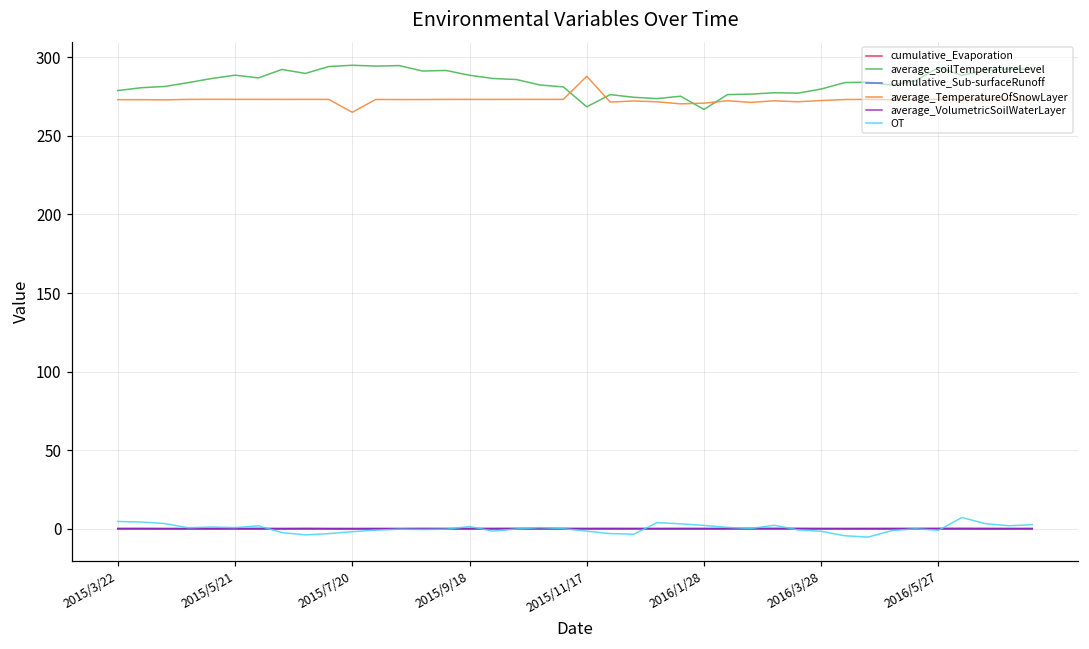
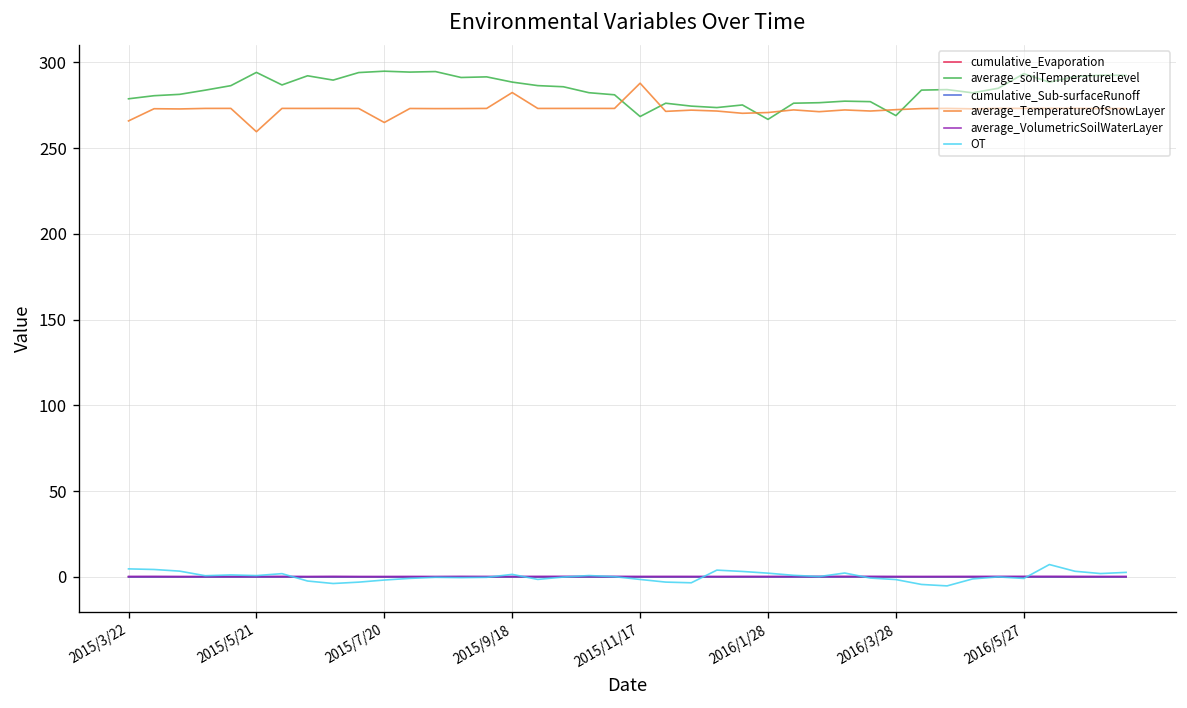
  {
    "average_soilTemperatureLevel": {
      "2015/3/22": 279,
-     "2015/5/21": 289,
+     "2015/5/21": 294,
      "2015/7/20": 295,
      "2015/9/18": 288,
      "2015/11/17": 268,
      "2016/1/28": 267,
-     "2016/3/28": 280
+     "2016/3/28": 269
    },
    "average_TemperatureOfSnowLayer": {
-     "2015/3/22": 273,
-     "2015/5/21": 273,
+     "2015/3/22": 266,
+     "2015/5/21": 260,
      "2015/7/20": 265,
-     "2015/9/18": 273,
+     "2015/9/18": 282,
      "2015/11/17": 288,
      "2016/1/28": 271,
      "2016/3/28": 272
    },
    "OT": {
      "2015/3/22": 5,
      "2016/1/28": 2
    }
  }
